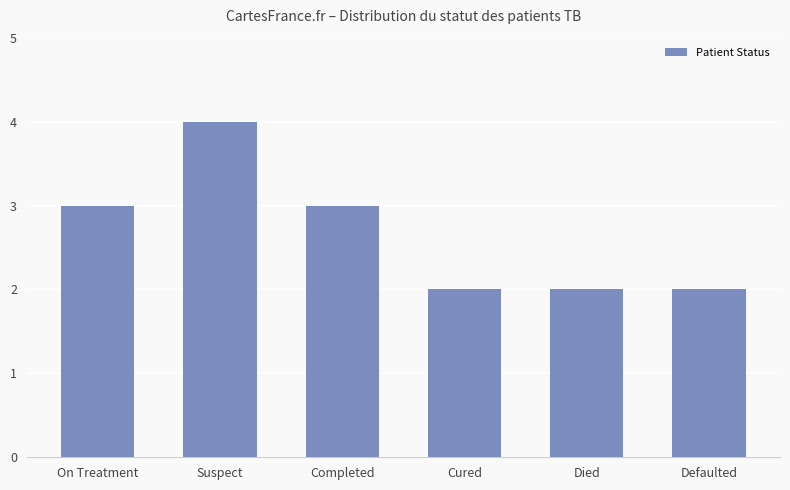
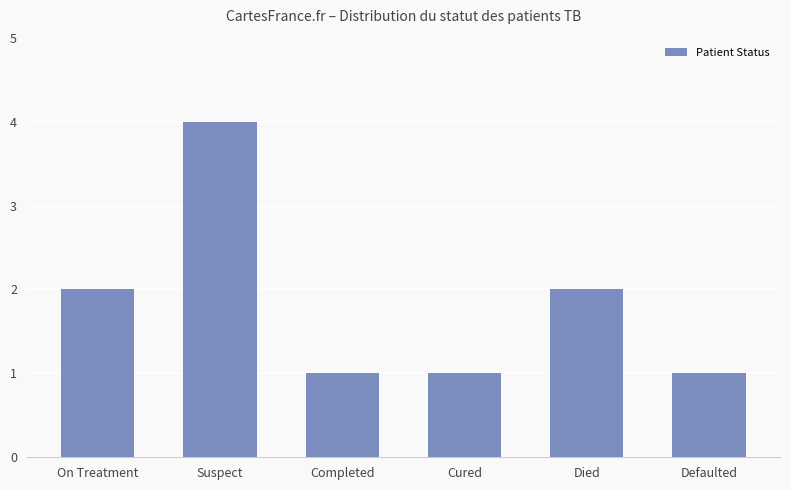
  {
-   "On Treatment": 3,
+   "On Treatment": 2,
    "Suspect": 4,
-   "Completed": 3,
-   "Cured": 2,
+   "Completed": 1,
+   "Cured": 1,
    "Died": 2,
-   "Defaulted": 2
+   "Defaulted": 1
  }
